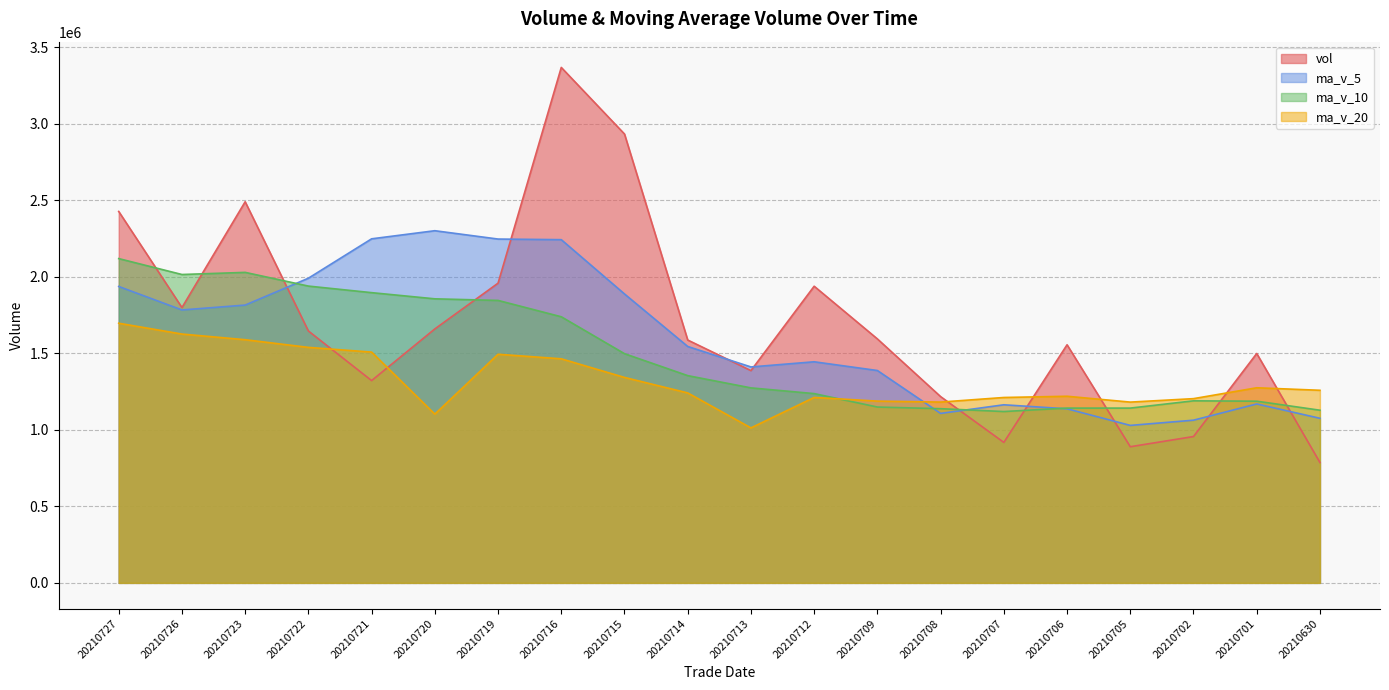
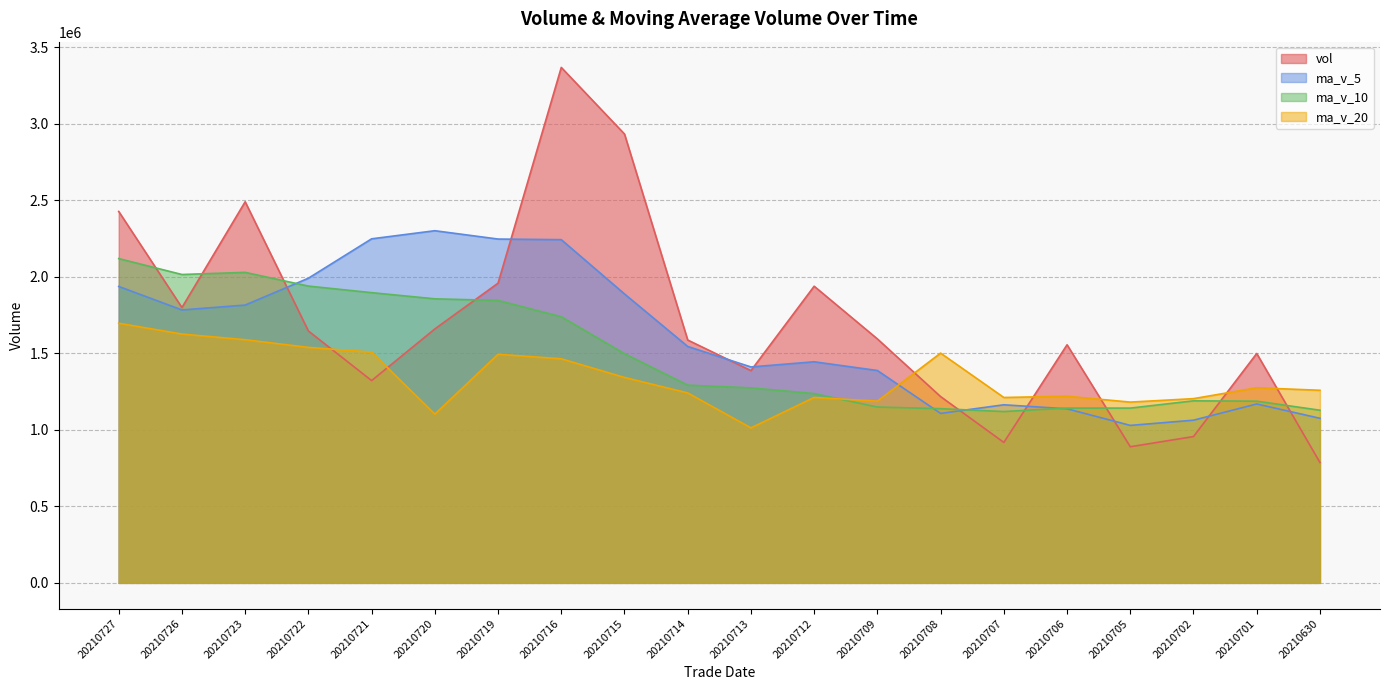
  {
    "vol": {
      "20210727": 2430000,
      "20210723": 2490000,
      "20210722": 1650000,
      "20210721": 1320000,
      "20210720": 1660000,
      "20210719": 1960000,
      "20210716": 3370000,
      "20210715": 2930000,
      "20210714": 1590000,
      "20210713": 1390000,
      "20210712": 1940000,
      "20210709": 1590000,
      "20210708": 1220000,
      "20210707": 920000,
      "20210706": 1560000,
      "20210705": 890000,
      "20210702": 960000,
      "20210701": 1500000,
      "20210630": 790000
    },
    "ma_v_5": {
      "20210727": 1940000,
      "20210723": 1810000,
      "20210722": 1990000,
      "20210721": 2250000,
      "20210720": 2300000,
      "20210719": 2250000,
      "20210716": 2240000,
      "20210715": 1890000,
      "20210714": 1540000,
      "20210713": 1410000,
      "20210712": 1440000,
      "20210709": 1390000,
      "20210708": 1110000,
      "20210707": 1160000,
      "20210705": 1030000,
      "20210702": 1060000,
      "20210701": 1170000,
      "20210630": 1080000
    },
    "ma_v_10": {
      "20210727": 2120000,
      "20210726": 2010000,
      "20210723": 2030000,
      "20210722": 1940000,
      "20210721": 1900000,
      "20210720": 1860000,
      "20210719": 1850000,
      "20210716": 1740000,
      "20210715": 1500000,
-     "20210714": 1350000,
+     "20210714": 1290000,
      "20210713": 1270000,
      "20210712": 1240000,
      "20210709": 1150000,
      "20210708": 1140000,
      "20210707": 1120000,
      "20210705": 1140000,
      "20210701": 1190000,
      "20210630": 1130000
    },
    "ma_v_20": {
      "20210727": 1700000,
      "20210726": 1630000,
      "20210723": 1590000,
      "20210722": 1540000,
      "20210721": 1510000,
      "20210720": 1100000,
      "20210719": 1490000,
      "20210716": 1460000,
      "20210715": 1340000,
      "20210714": 1240000,
      "20210713": 1010000,
      "20210712": 1210000,
      "20210709": 1190000,
-     "20210708": 1180000,
+     "20210708": 1500000,
      "20210707": 1210000,
      "20210706": 1220000,
      "20210705": 1180000,
      "20210701": 1270000,
      "20210630": 1260000
    }
  }
